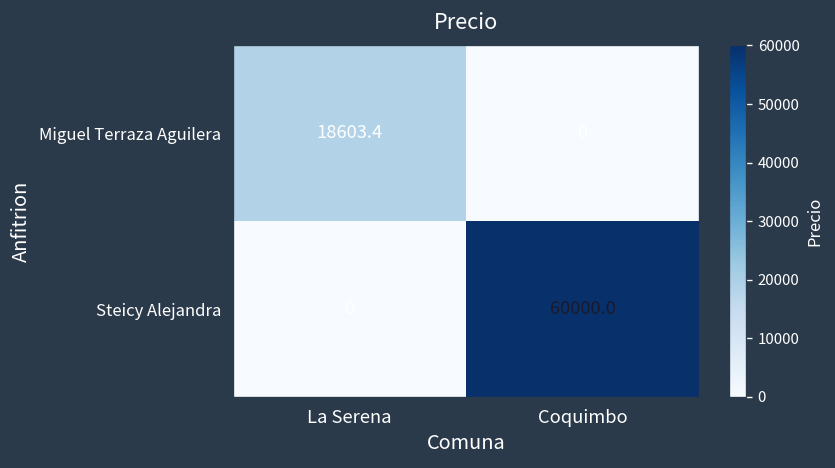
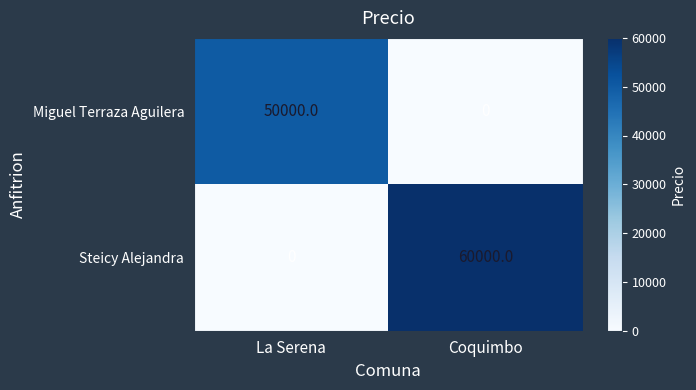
  {
    "Miguel Terraza Aguilera": {
-     "La Serena": 18603.4
+     "La Serena": 50000.0
    },
    "Steicy Alejandra": {
      "Coquimbo": 60000.0
    }
  }
